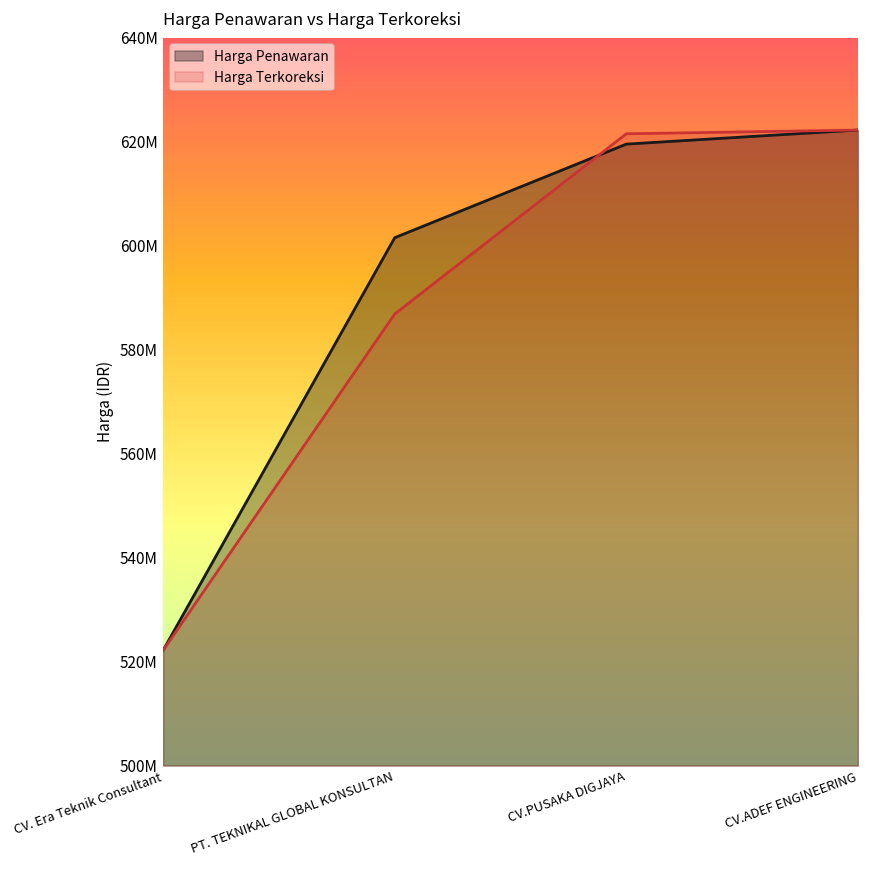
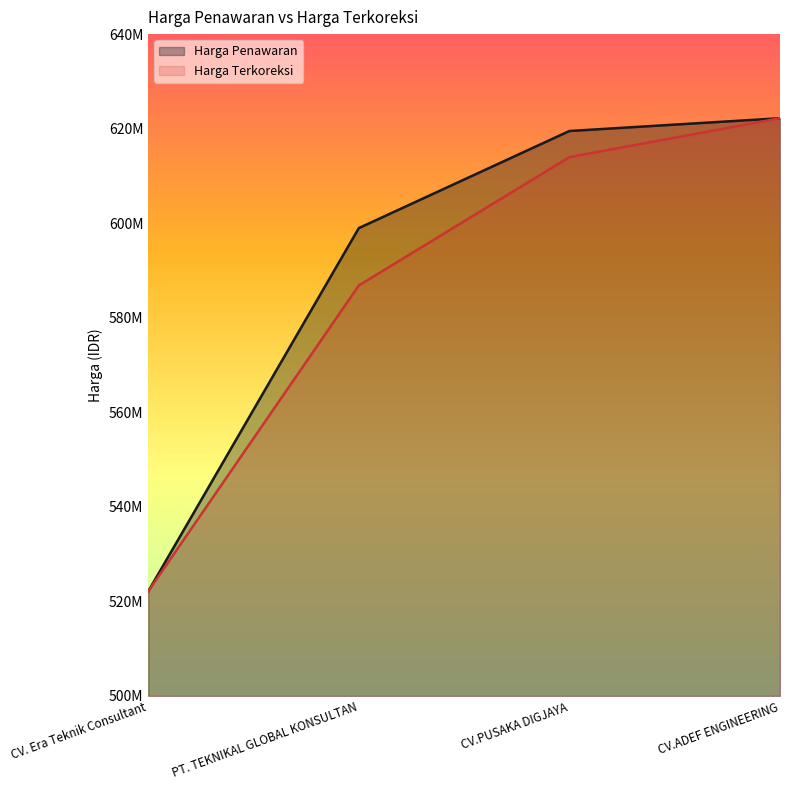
  {
    "Harga Penawaran": {
-     "PT. TEKNIKAL GLOBAL KONSULTAN": 602000000,
+     "PT. TEKNIKAL GLOBAL KONSULTAN": 599000000,
      "CV.PUSAKA DIGJAYA": 620000000
    },
    "Harga Terkoreksi": {
      "PT. TEKNIKAL GLOBAL KONSULTAN": 587000000,
-     "CV.PUSAKA DIGJAYA": 621000000
+     "CV.PUSAKA DIGJAYA": 614000000
    }
  }
